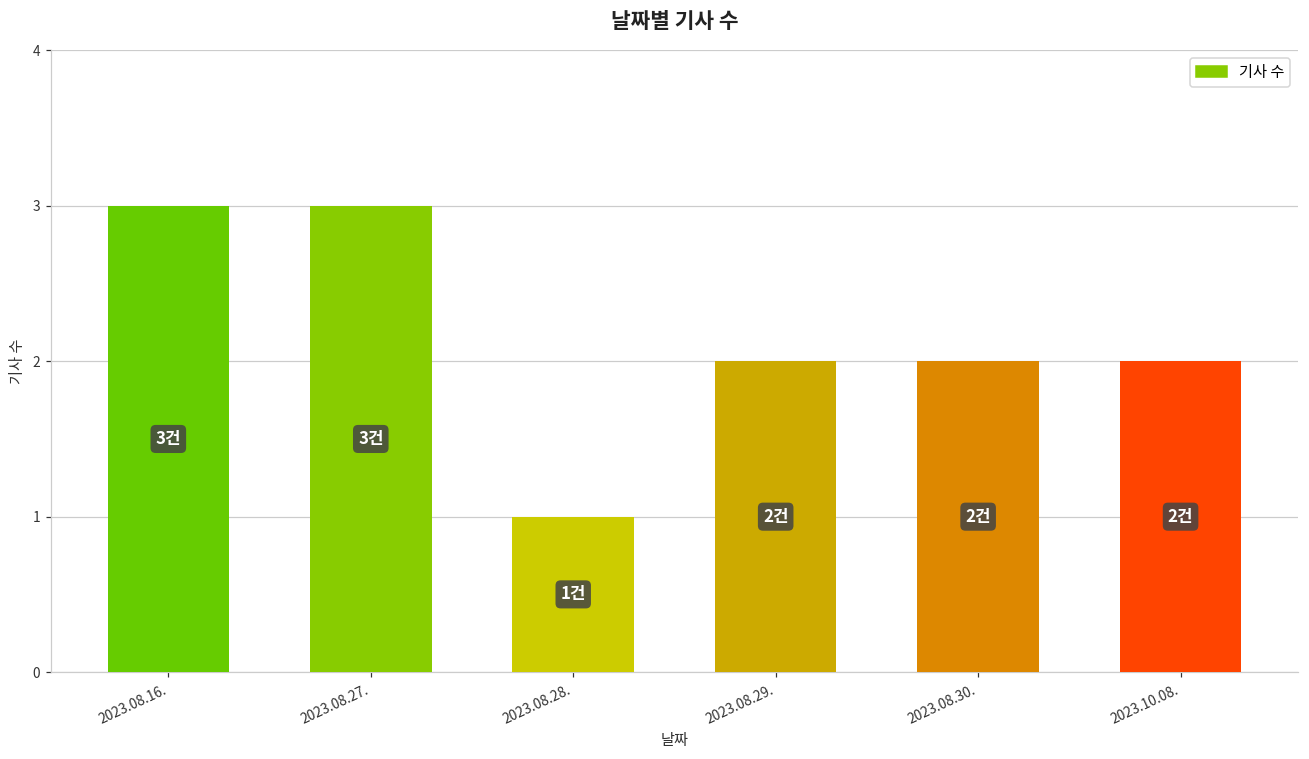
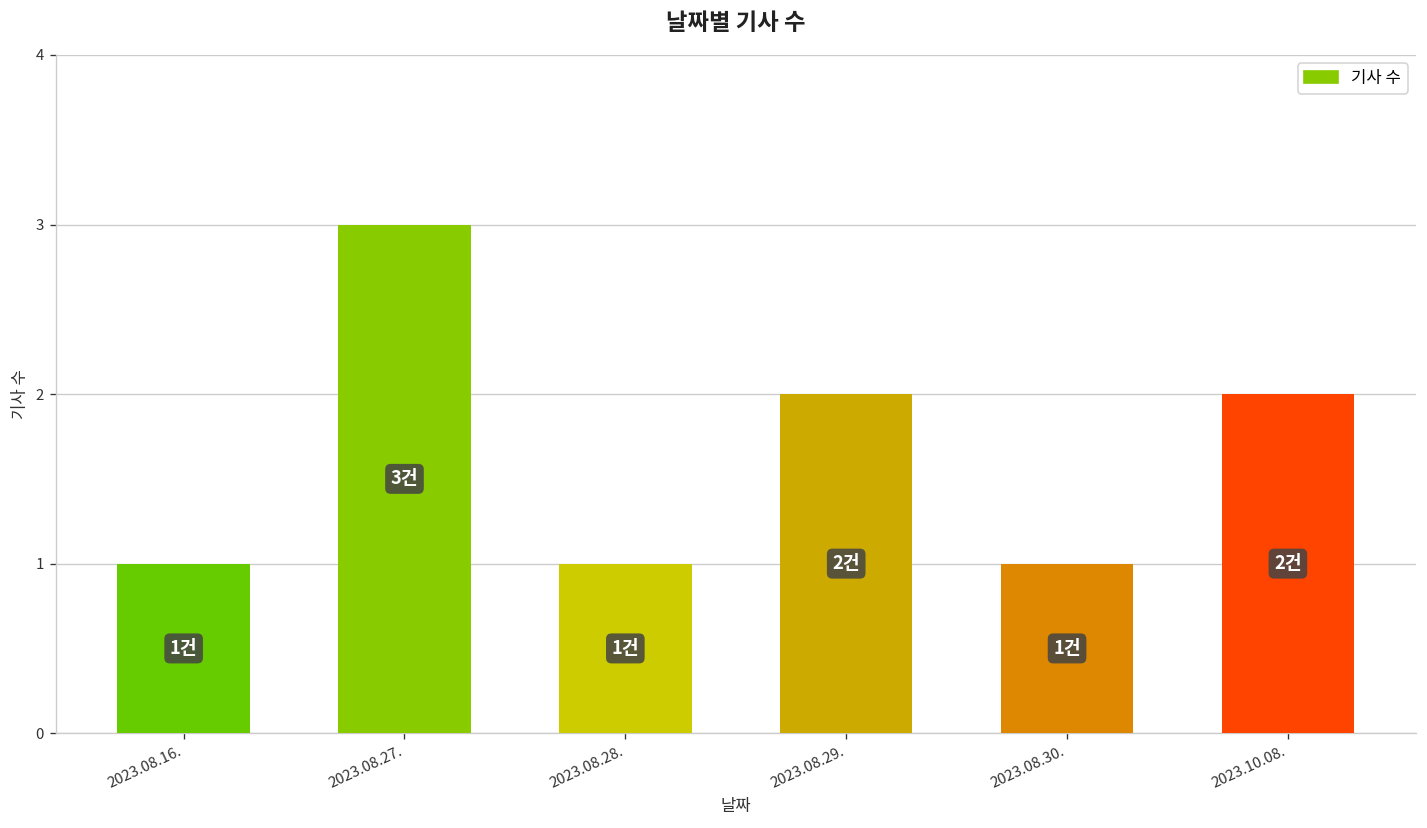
  {
-   "2023.08.16.": "3건",
-   "2023.08.30.": "2건"
+   "2023.08.16.": "1건",
+   "2023.08.30.": "1건"
  }
